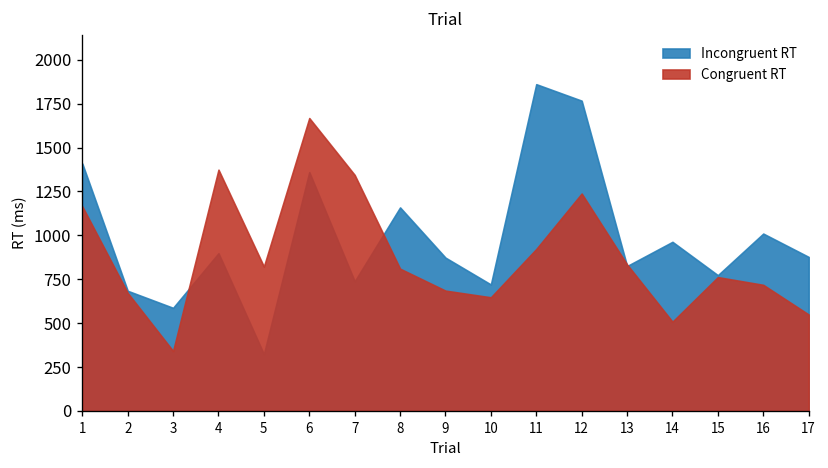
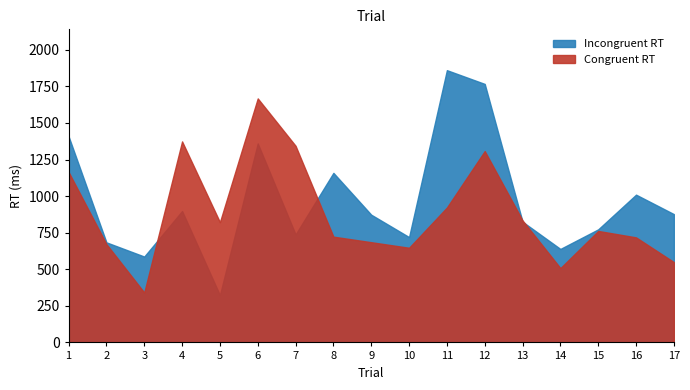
  {
    "Incongruent RT": {
      "1": 1410,
      "3": 590,
      "4": 900,
      "5": 320,
      "6": 1360,
      "7": 740,
      "8": 1160,
      "9": 870,
      "10": 720,
      "11": 1860,
      "12": 1770,
-     "14": 960,
+     "14": 640,
      "16": 1010,
      "17": 880
    },
    "Congruent RT": {
      "1": 1170,
      "3": 340,
      "4": 1370,
      "5": 820,
      "6": 1670,
      "7": 1340,
-     "8": 810,
+     "8": 720,
      "9": 690,
      "10": 650,
      "11": 920,
-     "12": 1240,
+     "12": 1310,
      "14": 510,
      "16": 720,
      "17": 550
    }
  }
